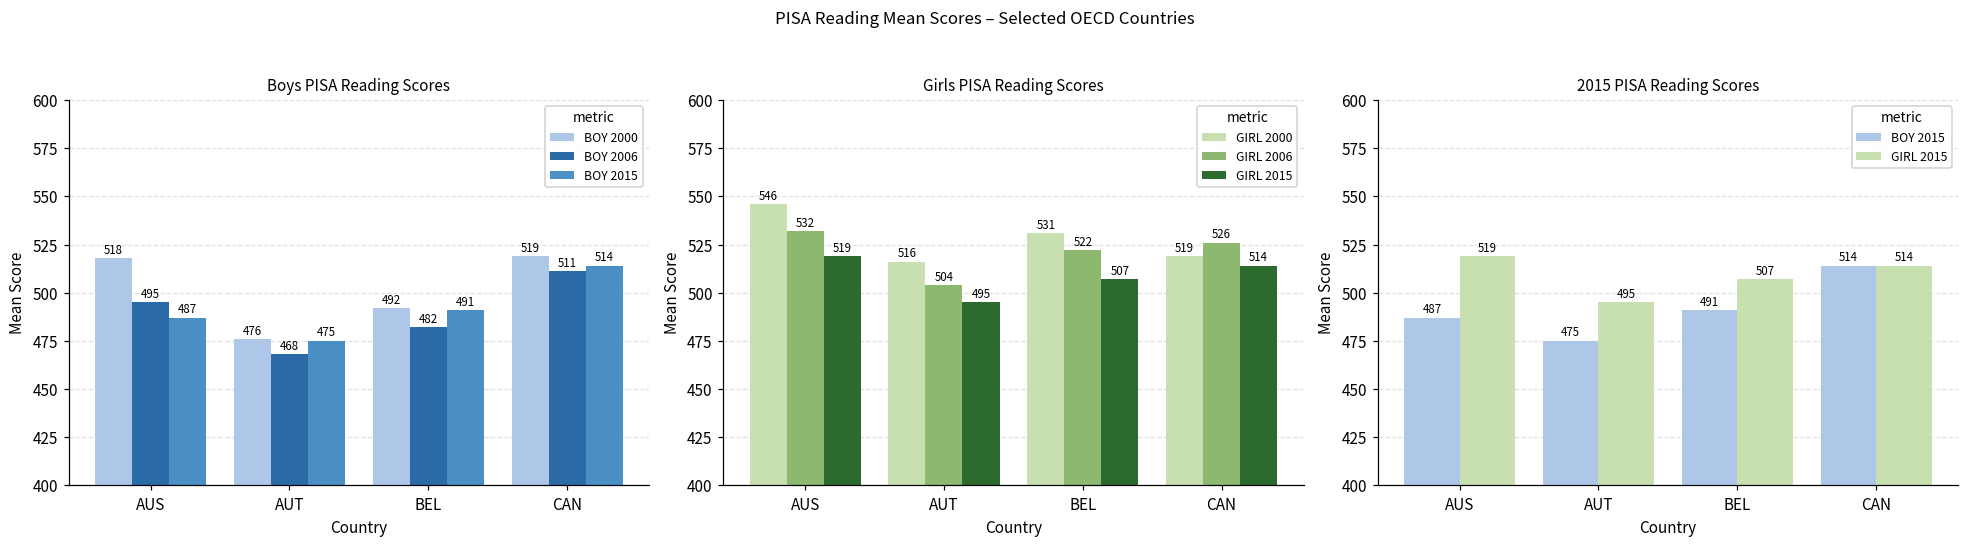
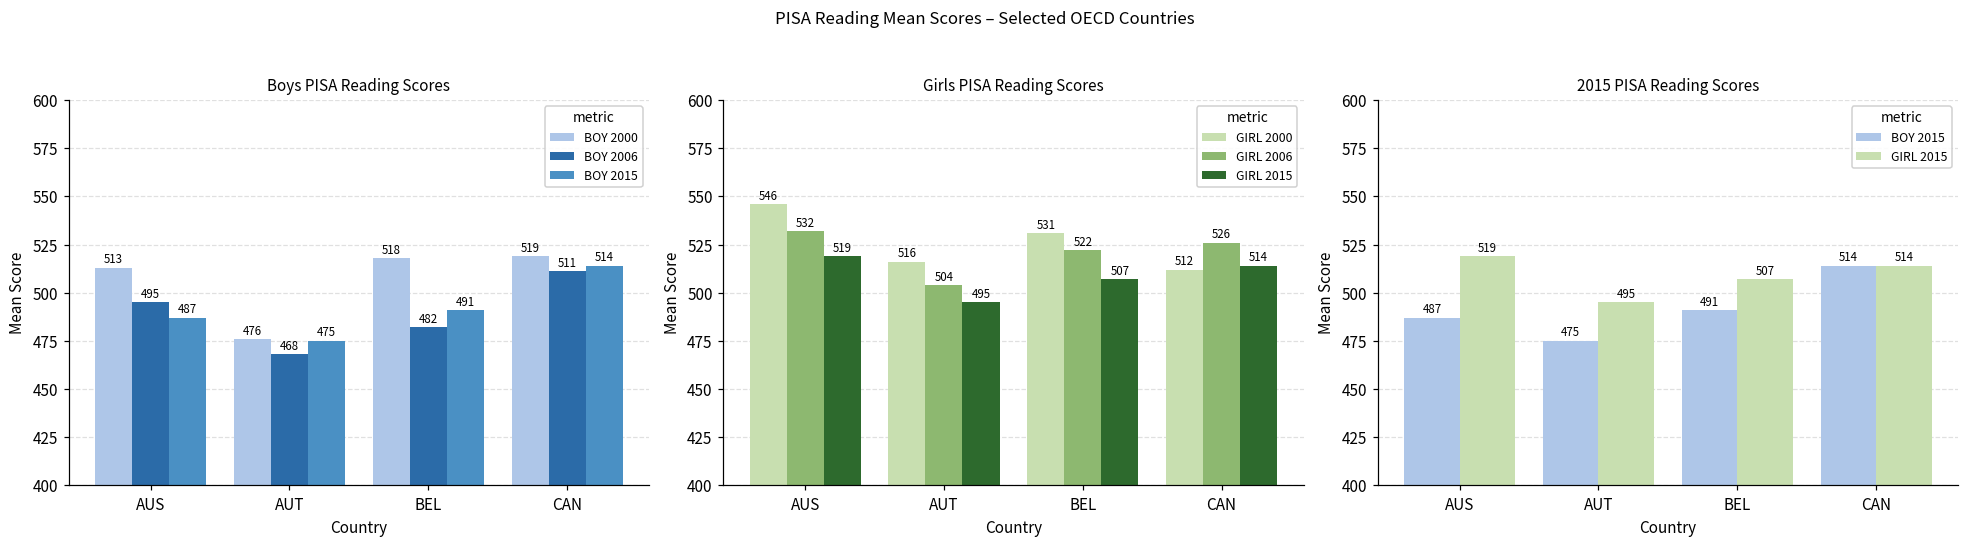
  {
    "Boys PISA Reading Scores": {
      "BOY 2000": {
-       "AUS": 518,
+       "AUS": 513,
        "AUT": 476,
-       "BEL": 492,
+       "BEL": 518,
        "CAN": 519
      }
    },
    "Girls PISA Reading Scores": {
      "GIRL 2000": {
        "AUS": 546,
        "AUT": 516,
        "BEL": 531,
-       "CAN": 519
+       "CAN": 512
      },
      "GIRL 2006": {
        "AUS": 532,
        "AUT": 504,
        "BEL": 522,
        "CAN": 526
      }
    },
    "2015 PISA Reading Scores": {
      "BOY 2015": {
        "AUS": 487,
        "AUT": 475,
        "BEL": 491,
        "CAN": 514
      },
      "GIRL 2015": {
        "AUS": 519,
        "AUT": 495,
        "BEL": 507,
        "CAN": 514
      }
    }
  }
